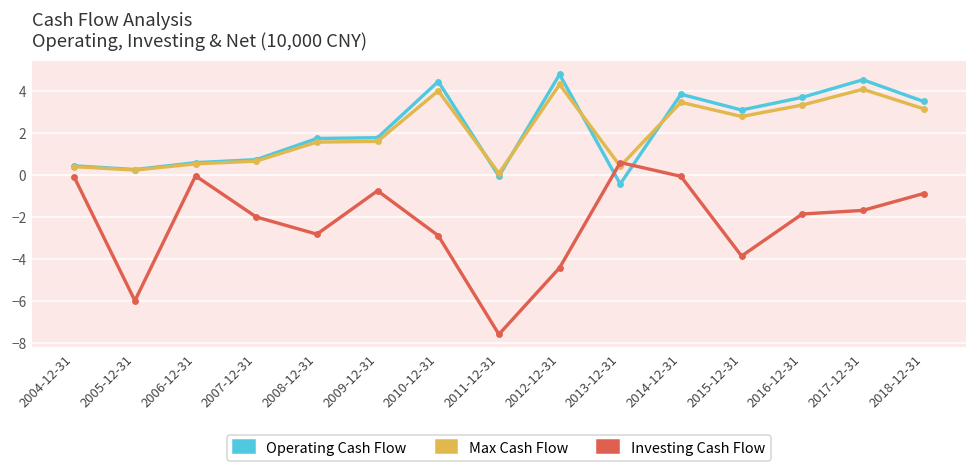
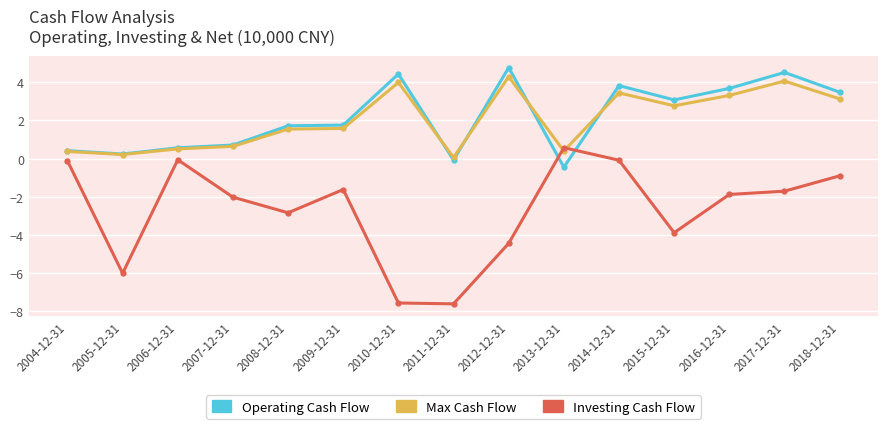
  {
    "Operating Cash Flow": {
      "2008-12-31": 1.7,
      "2009-12-31": 1.8,
      "2010-12-31": 4.4,
      "2011-12-31": -0.1,
      "2012-12-31": 4.8,
      "2013-12-31": -0.4,
      "2014-12-31": 3.8,
      "2015-12-31": 3.1,
      "2016-12-31": 3.7,
      "2017-12-31": 4.5,
      "2018-12-31": 3.5
    },
    "Max Cash Flow": {
      "2008-12-31": 1.5,
      "2009-12-31": 1.6,
      "2010-12-31": 4.0,
      "2011-12-31": 0.1,
      "2012-12-31": 4.3,
      "2013-12-31": 0.4,
      "2014-12-31": 3.4,
      "2015-12-31": 2.8,
      "2016-12-31": 3.3,
      "2017-12-31": 4.1,
      "2018-12-31": 3.1
    },
    "Investing Cash Flow": {
      "2004-12-31": -0.1,
      "2005-12-31": -6.0,
      "2006-12-31": -0.1,
      "2007-12-31": -2.0,
      "2008-12-31": -2.8,
-     "2009-12-31": -0.8,
-     "2010-12-31": -2.9,
+     "2009-12-31": -1.6,
+     "2010-12-31": -7.6,
      "2011-12-31": -7.6,
      "2012-12-31": -4.4,
      "2013-12-31": 0.6,
      "2014-12-31": -0.1,
      "2015-12-31": -3.9,
      "2016-12-31": -1.9,
      "2017-12-31": -1.7,
      "2018-12-31": -0.9
    }
  }
